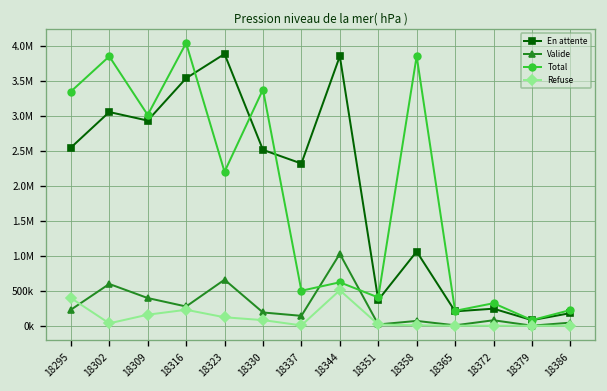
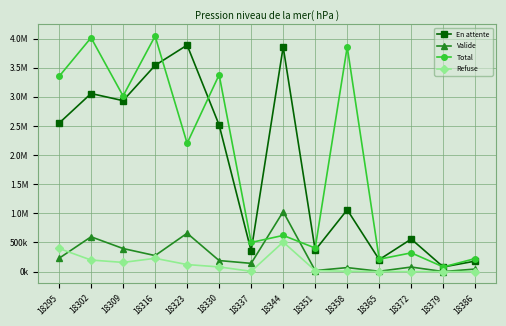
  {
    "En attente": {
      "18295": 2500000,
      "18302": 3100000,
      "18309": 2900000,
      "18316": 3500000,
      "18323": 3900000,
      "18330": 2500000,
-     "18337": 2300000,
+     "18337": 400000,
      "18344": 3900000,
      "18358": 1100000,
-     "18372": 200000,
+     "18372": 600000,
      "18386": 200000
    },
    "Valide": {
      "18295": 200000,
      "18302": 600000,
      "18309": 400000,
      "18316": 300000,
      "18323": 700000,
      "18330": 200000,
      "18337": 100000,
      "18344": 1000000,
      "18358": 100000,
      "18372": 100000
    },
    "Total": {
      "18295": 3300000,
-     "18302": 3900000,
+     "18302": 4000000,
      "18309": 3000000,
      "18316": 4000000,
      "18323": 2200000,
      "18330": 3400000,
      "18337": 500000,
      "18344": 600000,
      "18358": 3900000,
      "18372": 300000,
      "18386": 200000
    },
    "Refuse": {
      "18295": 400000,
-     "18302": 0,
+     "18302": 200000,
      "18309": 200000,
      "18316": 200000,
      "18323": 100000,
      "18330": 100000,
      "18337": 0,
      "18344": 500000,
      "18358": 0,
      "18372": 0
    }
  }
